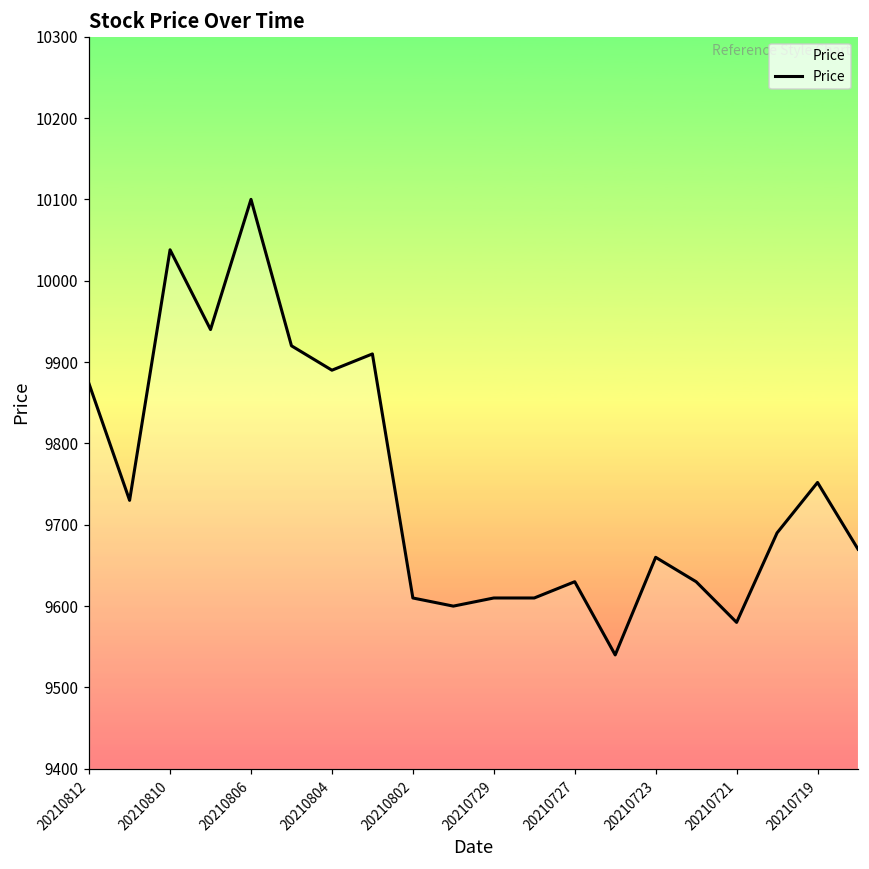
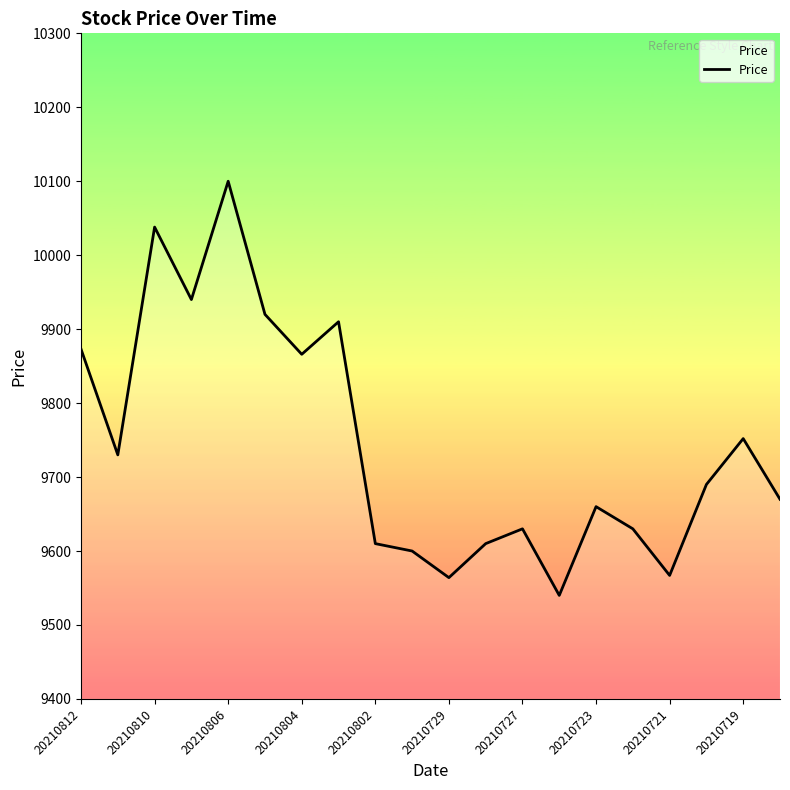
  {
    "20210812": 9870,
    "20210810": 10040,
    "20210806": 10100,
-   "20210804": 9890,
+   "20210804": 9870,
    "20210802": 9610,
-   "20210729": 9610,
+   "20210729": 9560,
    "20210727": 9630,
    "20210723": 9660,
-   "20210721": 9580,
+   "20210721": 9570,
    "20210719": 9750
  }
